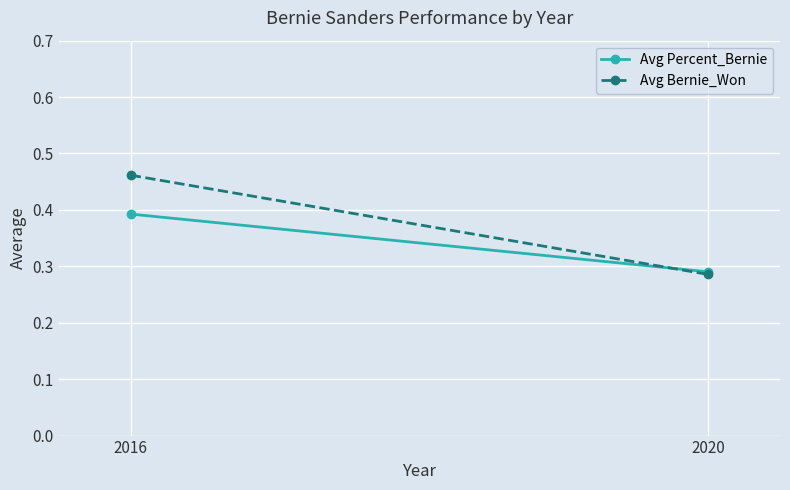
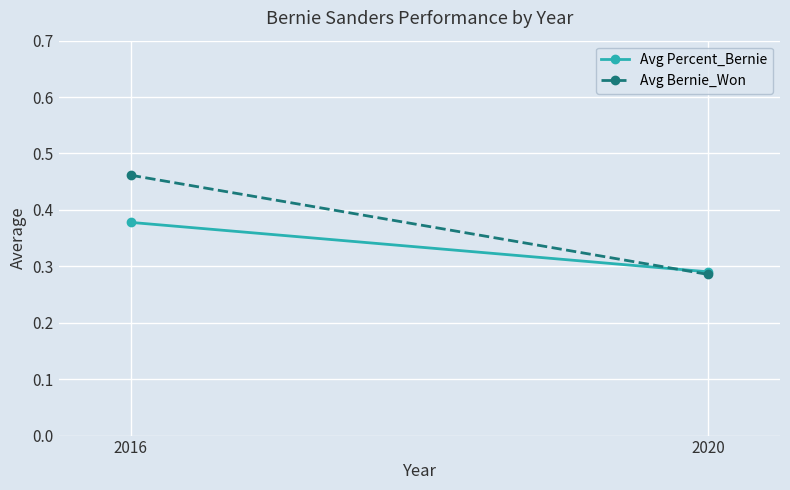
  {
    "Avg Percent_Bernie": {
-     "2016": 0.39,
+     "2016": 0.38,
      "2020": 0.29
    },
    "Avg Bernie_Won": {
      "2016": 0.46,
      "2020": 0.29
    }
  }
